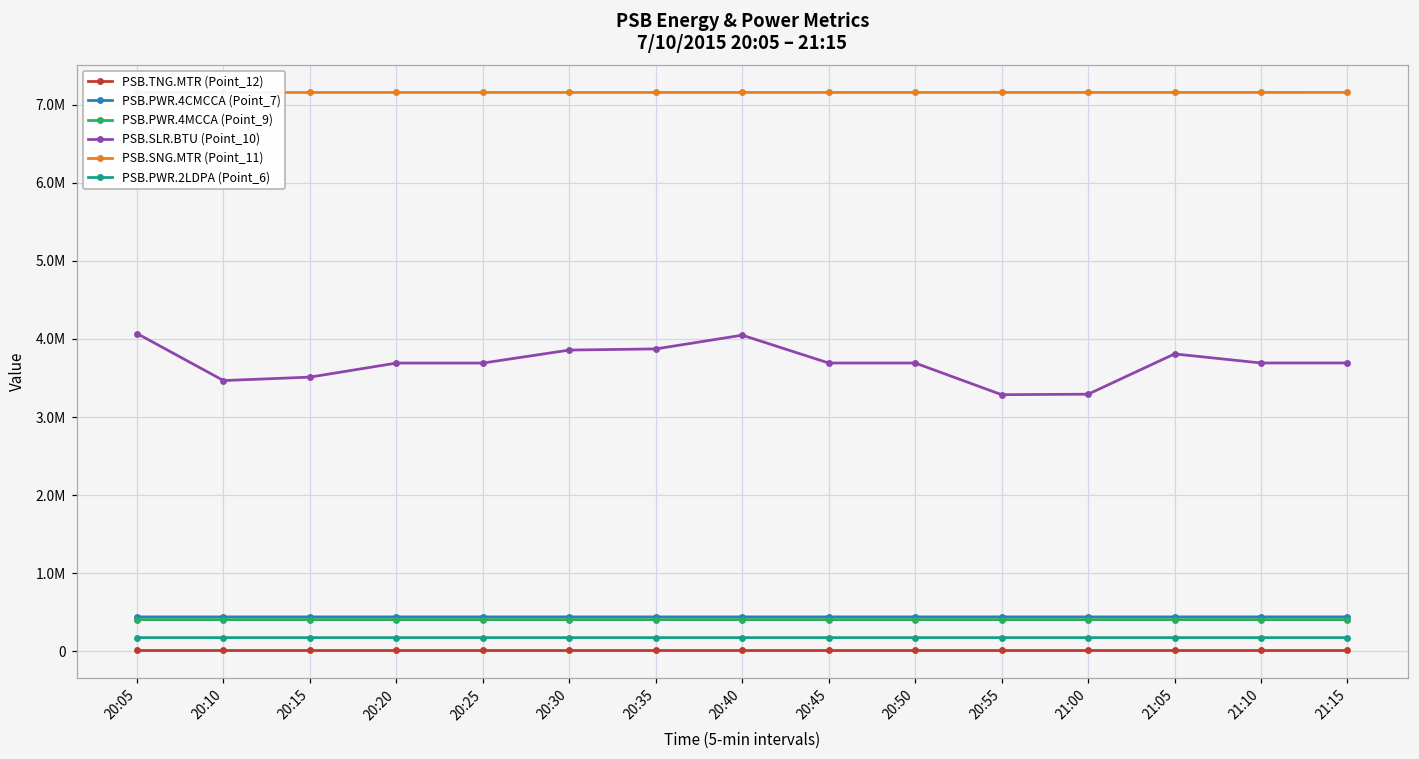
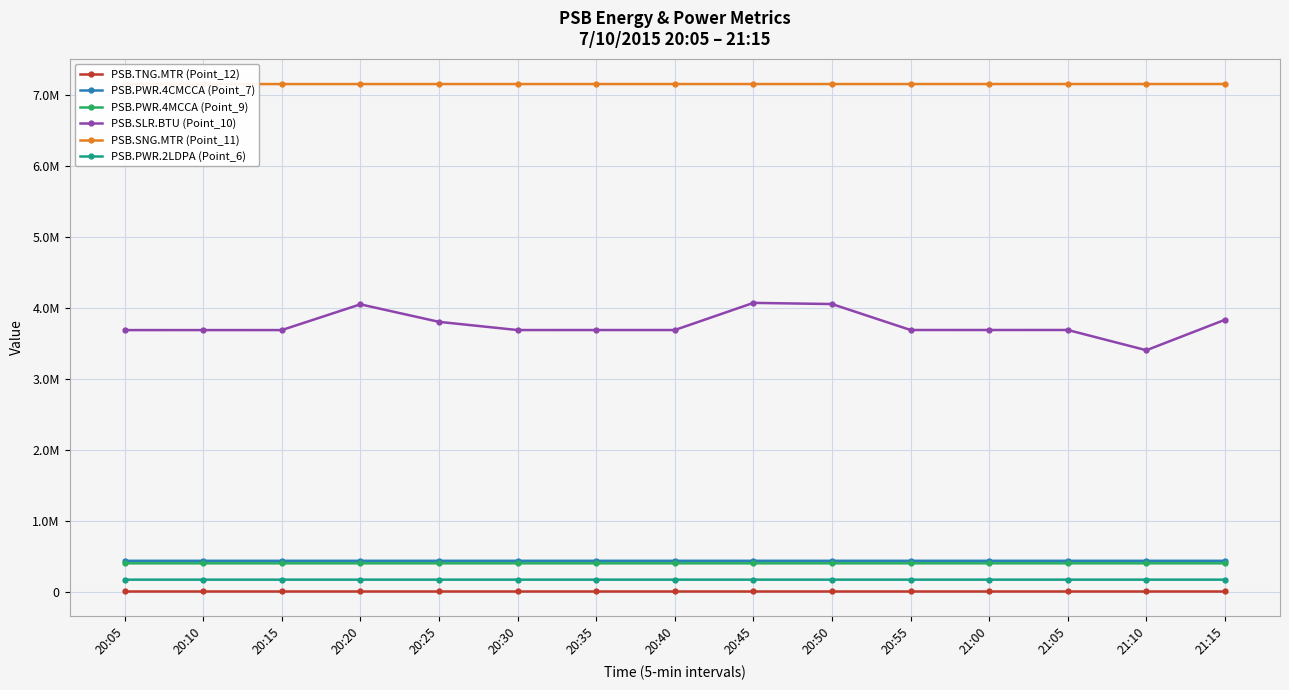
  {
    "PSB.TNG.MTR (Point_12)": {
      "20:05": 0,
      "20:10": 0,
      "20:15": 0,
      "20:20": 0,
      "20:25": 0,
      "20:30": 0,
      "20:35": 0,
      "20:40": 0,
      "20:45": 0,
      "20:50": 0,
      "20:55": 0,
      "21:00": 0,
      "21:05": 0,
      "21:10": 0,
      "21:15": 0
    },
    "PSB.SLR.BTU (Point_10)": {
-     "20:05": 4100000,
-     "20:10": 3500000,
-     "20:15": 3500000,
-     "20:20": 3700000,
-     "20:25": 3700000,
-     "20:30": 3900000,
-     "20:35": 3900000,
-     "20:40": 4000000,
-     "20:45": 3700000,
-     "20:50": 3700000,
-     "20:55": 3300000,
-     "21:00": 3300000,
-     "21:05": 3800000,
-     "21:10": 3700000,
-     "21:15": 3700000
+     "20:05": 3700000,
+     "20:10": 3700000,
+     "20:15": 3700000,
+     "20:20": 4100000,
+     "20:25": 3800000,
+     "20:30": 3700000,
+     "20:35": 3700000,
+     "20:40": 3700000,
+     "20:45": 4100000,
+     "20:50": 4100000,
+     "20:55": 3700000,
+     "21:00": 3700000,
+     "21:05": 3700000,
+     "21:10": 3400000,
+     "21:15": 3800000
    },
    "PSB.SNG.MTR (Point_11)": {
      "20:15": 7200000,
      "20:20": 7200000,
      "20:25": 7200000,
      "20:30": 7200000,
      "20:35": 7200000,
      "20:40": 7200000,
      "20:45": 7200000,
      "20:50": 7200000,
      "20:55": 7200000,
      "21:00": 7200000,
      "21:05": 7200000,
      "21:10": 7200000,
      "21:15": 7200000
    }
  }
